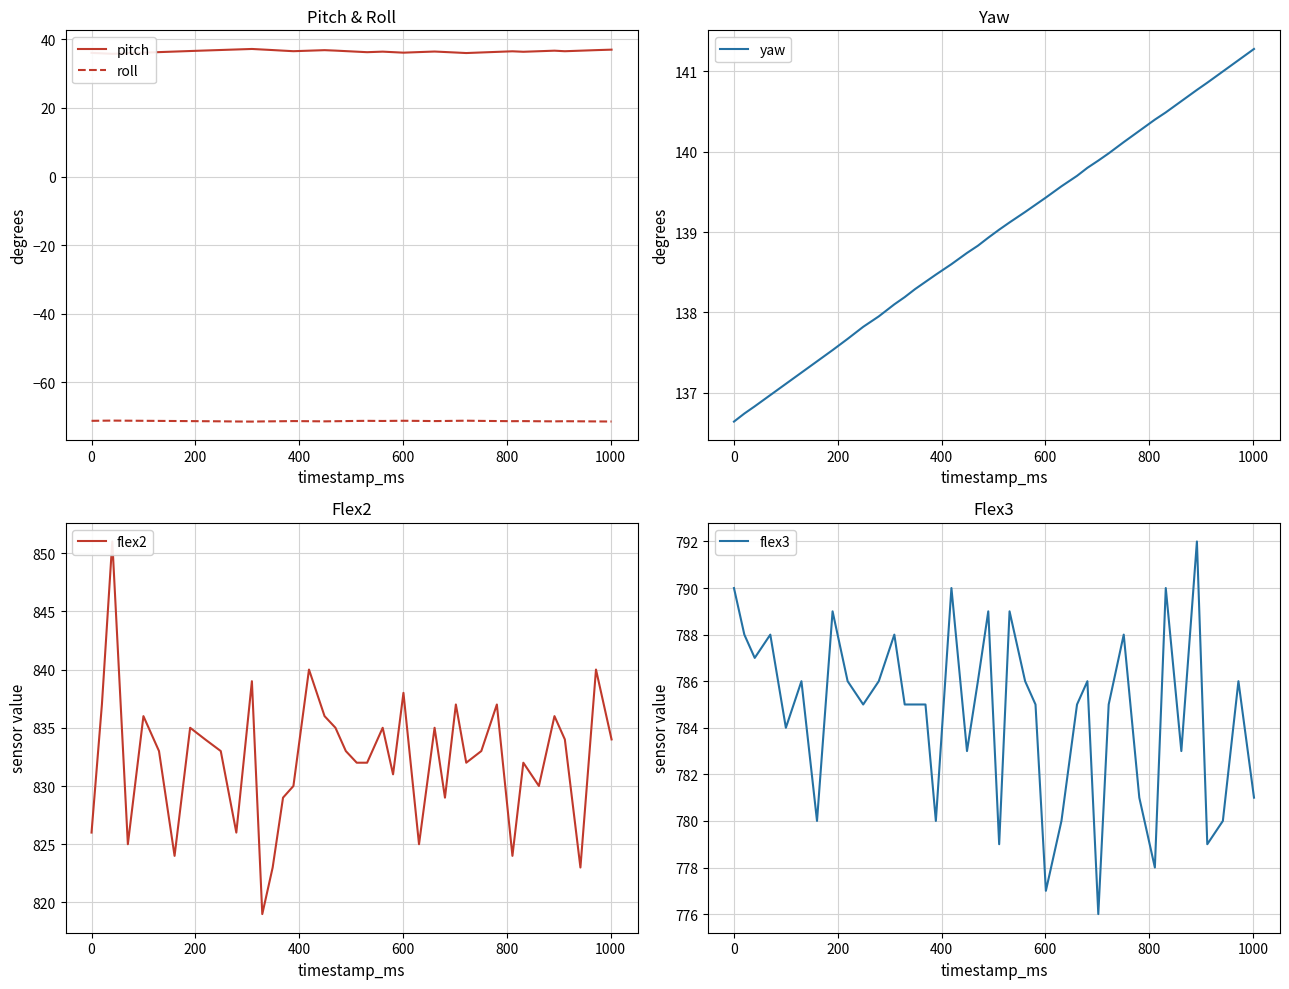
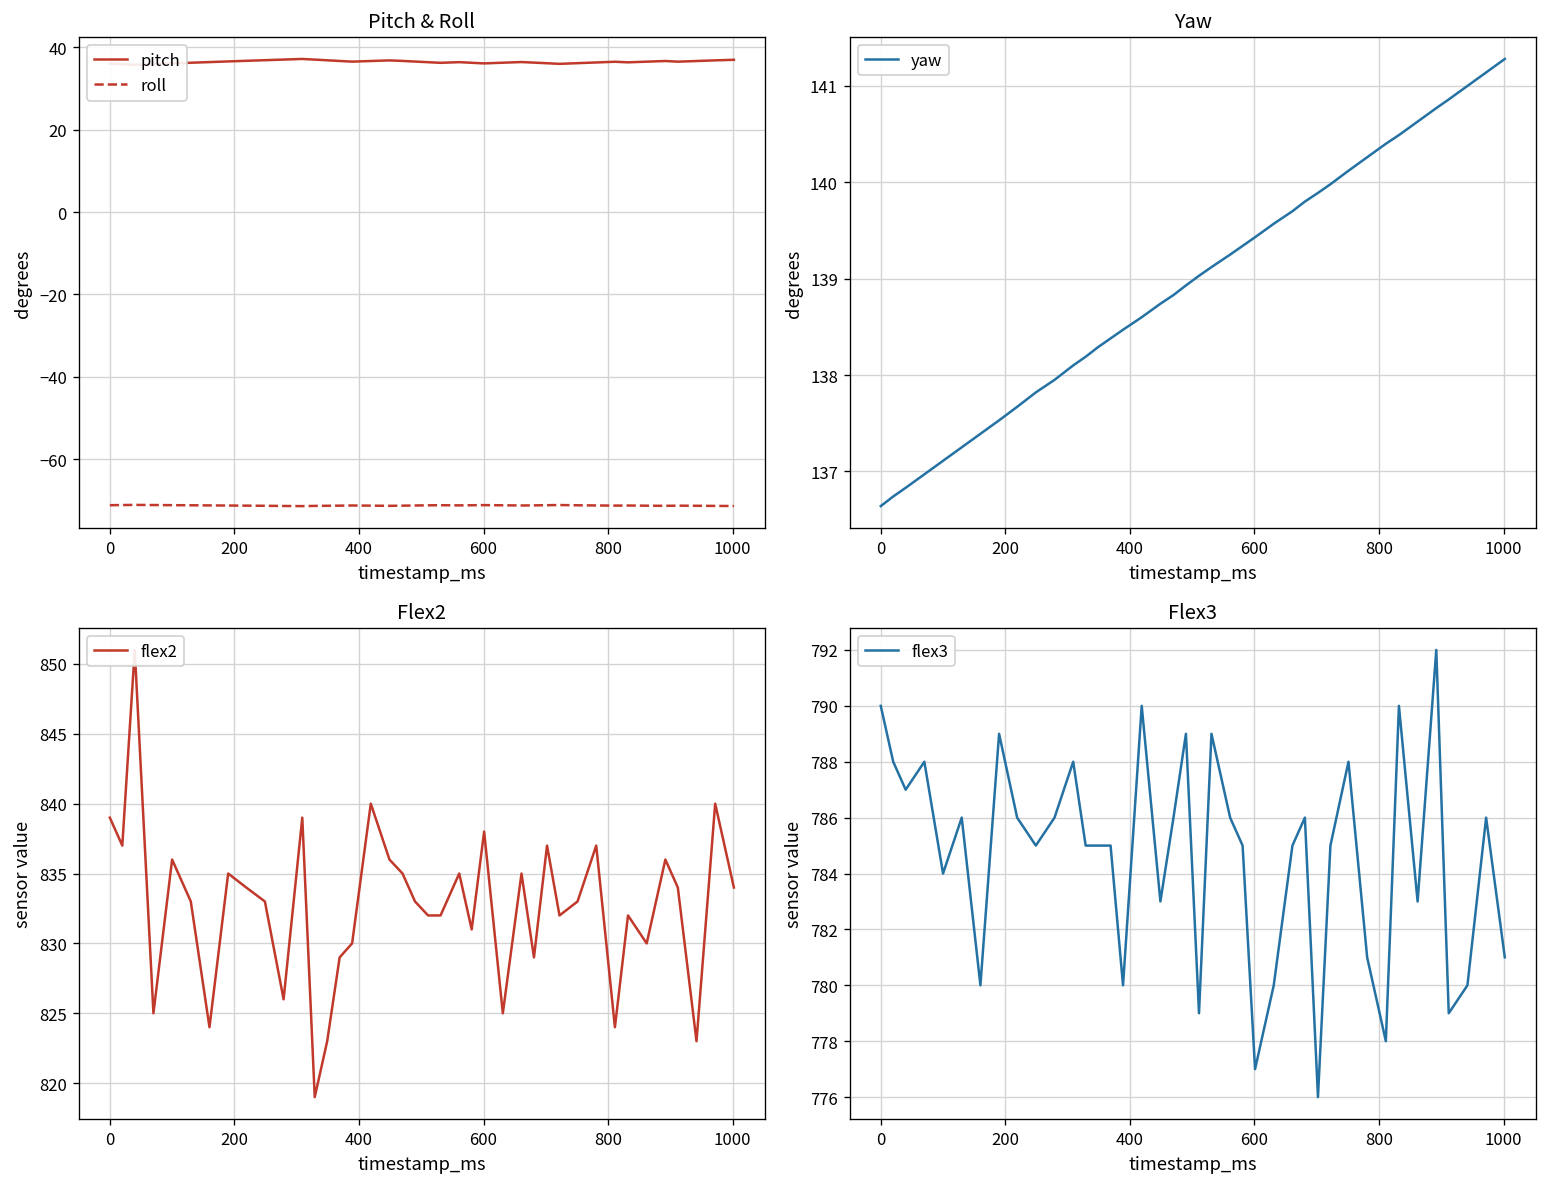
  {
    "Yaw": {
      "0": 136.6
    },
    "Flex2": {
-     "0": 826
+     "0": 839
    },
    "Flex3": {
      "0": 790.0
    }
  }
